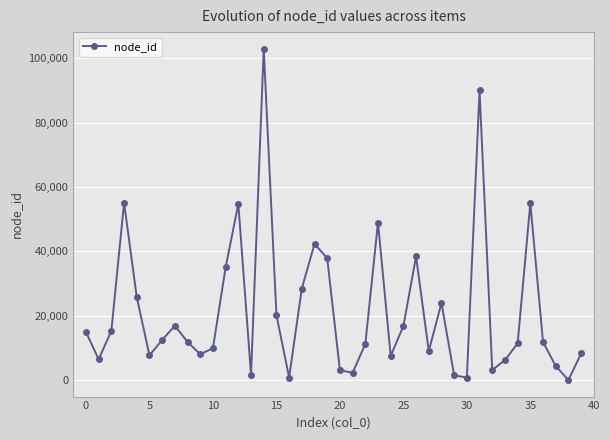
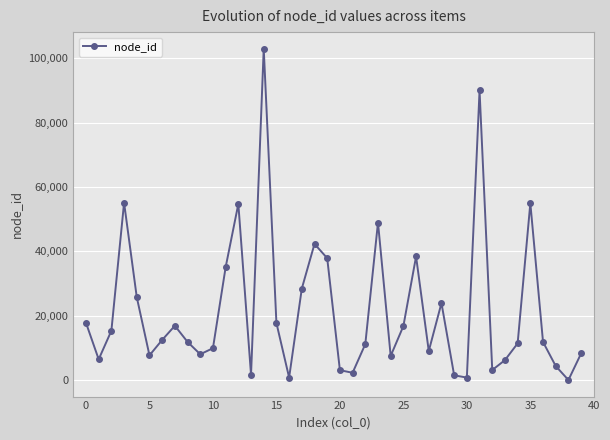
  {
-   "0": "15,000",
+   "0": "18,000",
    "5": "8,000",
    "10": "10,000",
-   "15": "20,000",
+   "15": "18,000",
    "20": "3,000",
    "25": "17,000",
    "30": "1,000",
    "35": "55,000"
  }
